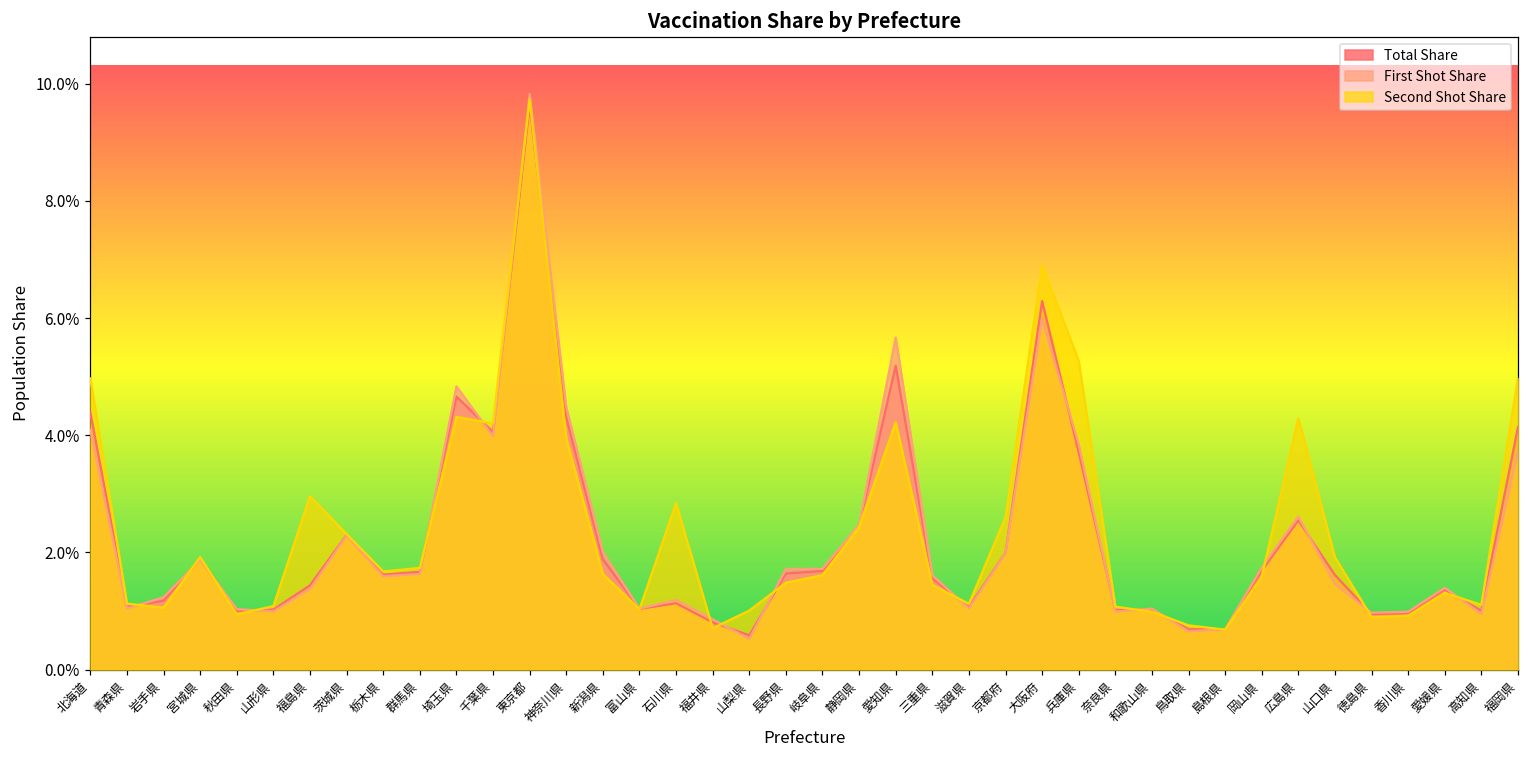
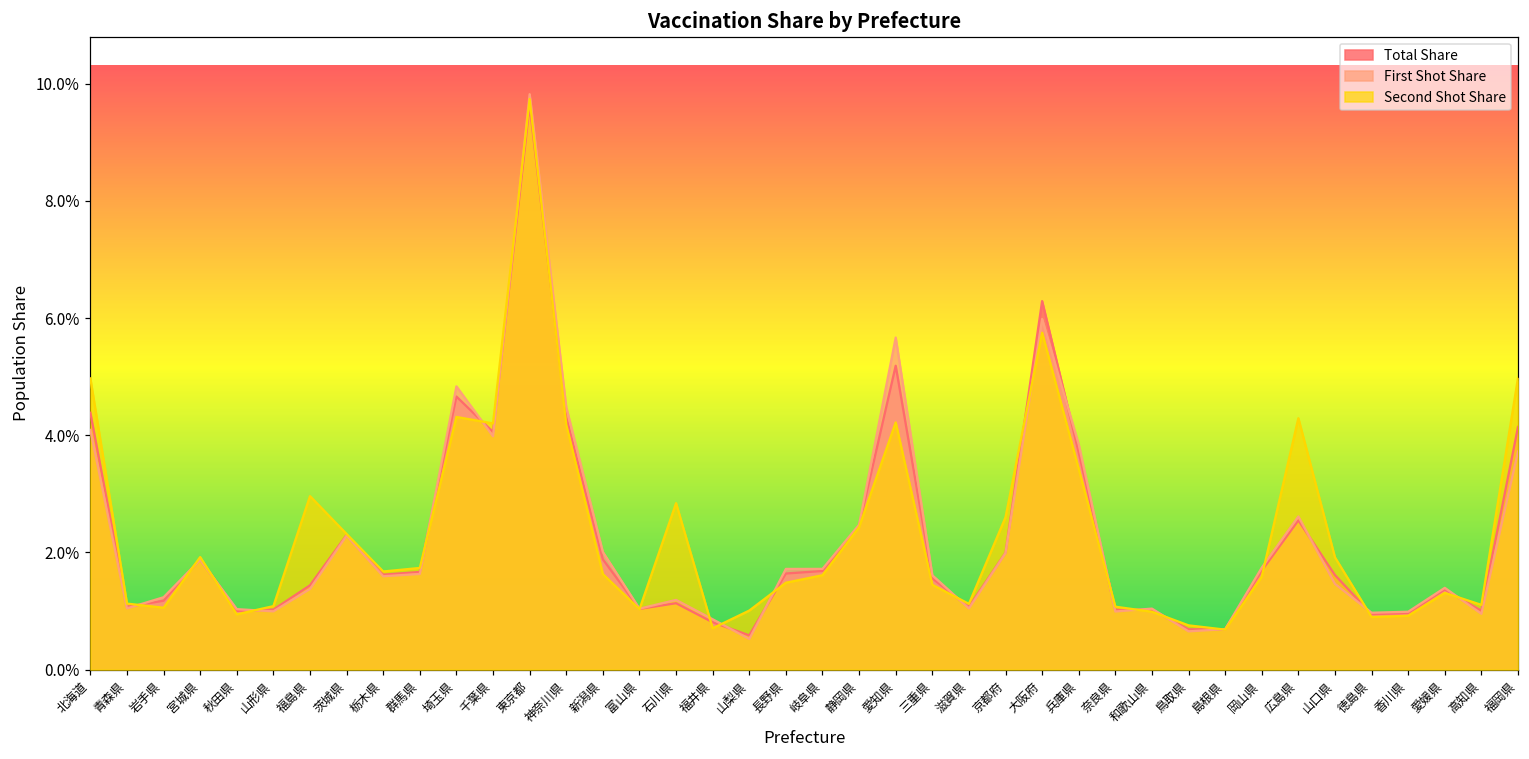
  {
    "Second Shot Share": {
      "北海道": "5.0%",
      "青森県": "1.1%",
      "岩手県": "1.1%",
      "秋田県": "0.9%",
      "山形県": "1.1%",
      "福島県": "3.0%",
      "栃木県": "1.7%",
      "群馬県": "1.7%",
      "埼玉県": "4.3%",
      "千葉県": "4.2%",
      "東京都": "9.7%",
-     "神奈川県": "4.0%",
+     "神奈川県": "4.2%",
      "新潟県": "1.6%",
      "石川県": "2.8%",
      "福井県": "0.7%",
      "山梨県": "1.0%",
      "長野県": "1.5%",
      "岐阜県": "1.6%",
      "愛知県": "4.2%",
      "三重県": "1.4%",
      "滋賀県": "1.1%",
      "京都府": "2.6%",
-     "大阪府": "6.9%",
-     "兵庫県": "5.3%",
+     "大阪府": "5.8%",
+     "兵庫県": "3.4%",
      "奈良県": "1.1%",
      "鳥取県": "0.8%",
      "岡山県": "1.6%",
      "広島県": "4.3%",
      "山口県": "1.9%",
      "徳島県": "0.9%",
      "愛媛県": "1.3%",
      "高知県": "1.1%",
      "福岡県": "5.0%"
    }
  }
